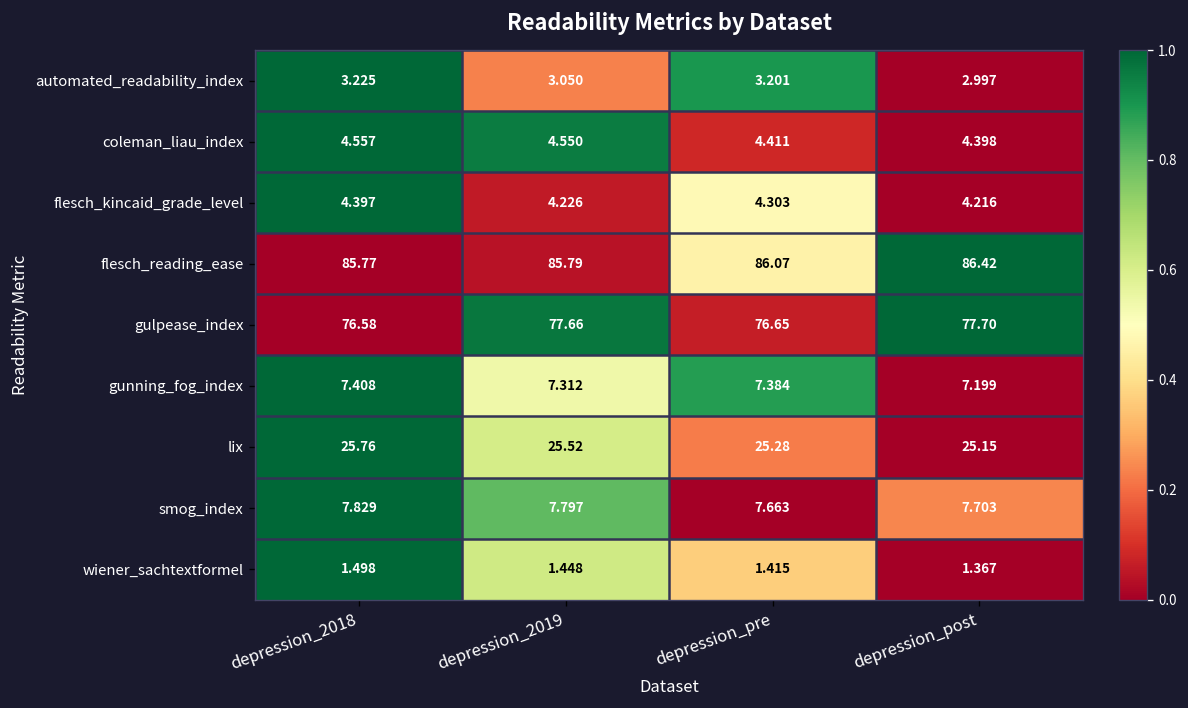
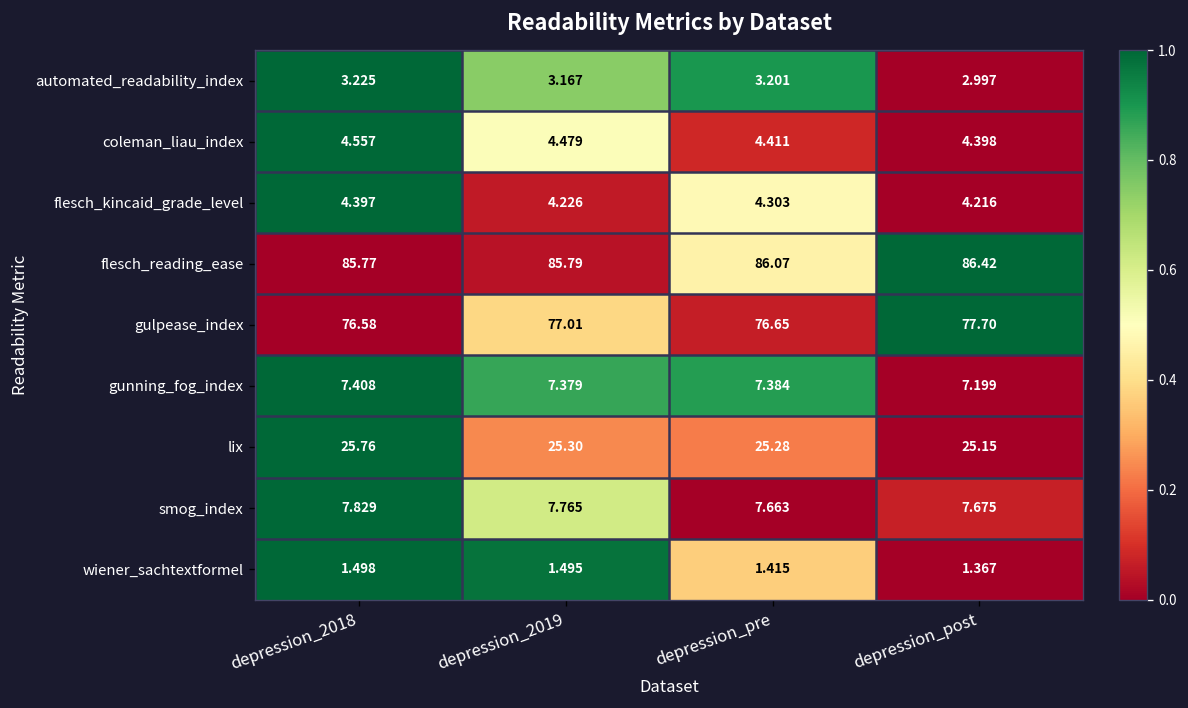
  {
    "automated_readability_index": {
      "depression_2018": 3.225,
-     "depression_2019": 3.050,
+     "depression_2019": 3.167,
      "depression_pre": 3.201,
      "depression_post": 2.997
    },
    "coleman_liau_index": {
      "depression_2018": 4.557,
-     "depression_2019": 4.550,
+     "depression_2019": 4.479,
      "depression_pre": 4.411,
      "depression_post": 4.398
    },
    "flesch_kincaid_grade_level": {
      "depression_2018": 4.397,
      "depression_2019": 4.226,
      "depression_pre": 4.303,
      "depression_post": 4.216
    },
    "flesch_reading_ease": {
      "depression_2018": 85.77,
      "depression_2019": 85.79,
      "depression_pre": 86.07,
      "depression_post": 86.42
    },
    "gulpease_index": {
      "depression_2018": 76.58,
-     "depression_2019": 77.66,
+     "depression_2019": 77.01,
      "depression_pre": 76.65,
      "depression_post": 77.70
    },
    "gunning_fog_index": {
      "depression_2018": 7.408,
-     "depression_2019": 7.312,
+     "depression_2019": 7.379,
      "depression_pre": 7.384,
      "depression_post": 7.199
    },
    "lix": {
      "depression_2018": 25.76,
-     "depression_2019": 25.52,
+     "depression_2019": 25.30,
      "depression_pre": 25.28,
      "depression_post": 25.15
    },
    "smog_index": {
      "depression_2018": 7.829,
-     "depression_2019": 7.797,
+     "depression_2019": 7.765,
      "depression_pre": 7.663,
-     "depression_post": 7.703
+     "depression_post": 7.675
    },
    "wiener_sachtextformel": {
      "depression_2018": 1.498,
-     "depression_2019": 1.448,
+     "depression_2019": 1.495,
      "depression_pre": 1.415,
      "depression_post": 1.367
    }
  }
